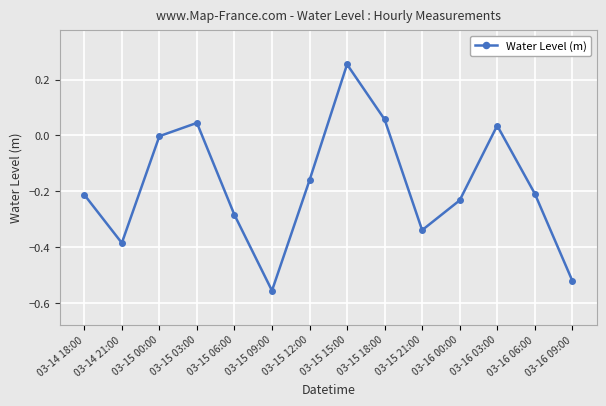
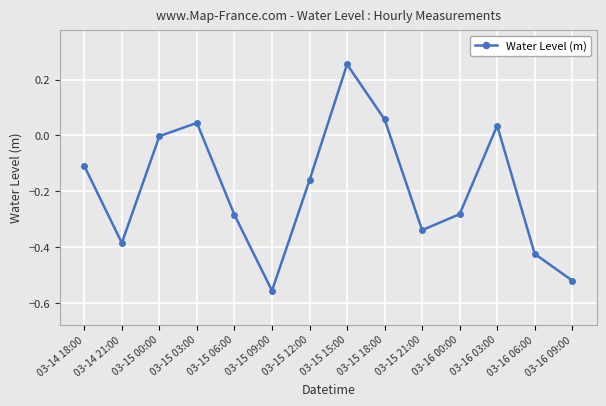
  {
-   "03-14 18:00": -0.21,
+   "03-14 18:00": -0.11,
    "03-14 21:00": -0.39,
    "03-15 00:00": 0.00,
    "03-15 03:00": 0.04,
    "03-15 06:00": -0.28,
    "03-15 09:00": -0.56,
    "03-15 12:00": -0.16,
    "03-15 15:00": 0.25,
    "03-15 18:00": 0.06,
    "03-15 21:00": -0.34,
-   "03-16 00:00": -0.23,
+   "03-16 00:00": -0.28,
    "03-16 03:00": 0.03,
-   "03-16 06:00": -0.21,
+   "03-16 06:00": -0.42,
    "03-16 09:00": -0.52
  }
